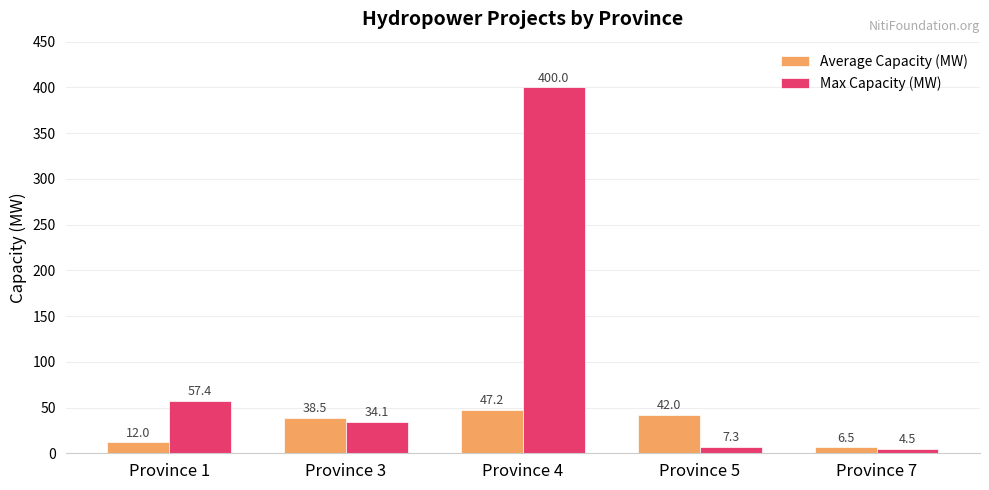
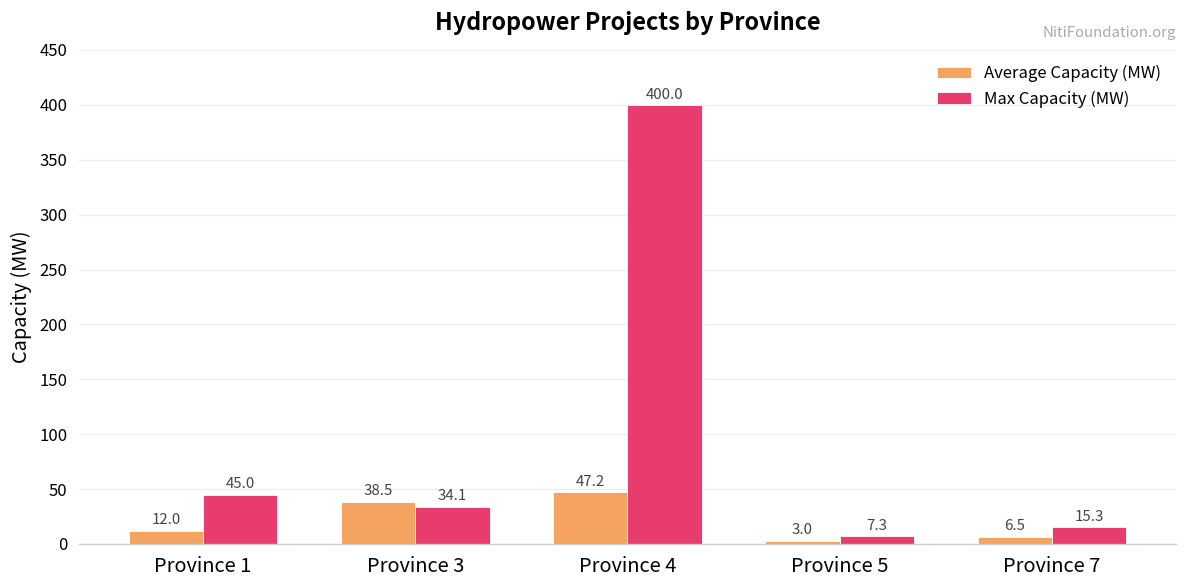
  {
    "Average Capacity (MW)": {
      "Province 1": 12.0,
      "Province 3": 38.5,
      "Province 4": 47.2,
-     "Province 5": 42.0,
+     "Province 5": 3.0,
      "Province 7": 6.5
    },
    "Max Capacity (MW)": {
-     "Province 1": 57.4,
+     "Province 1": 45.0,
      "Province 3": 34.1,
      "Province 4": 400.0,
      "Province 5": 7.3,
-     "Province 7": 4.5
+     "Province 7": 15.3
    }
  }
